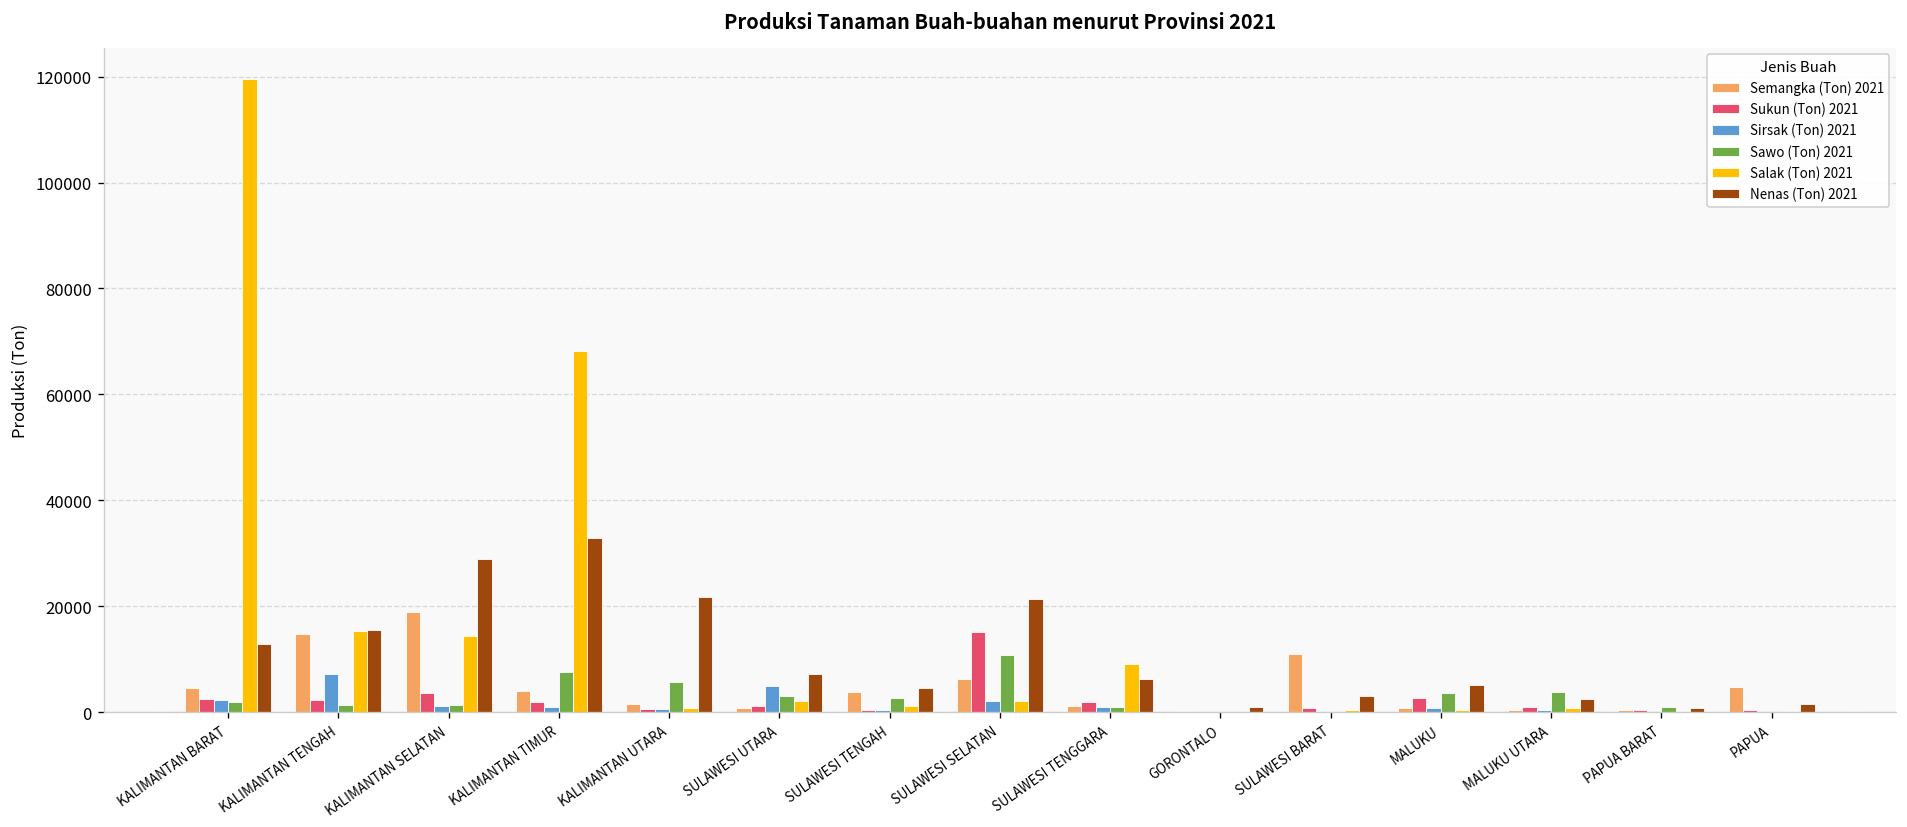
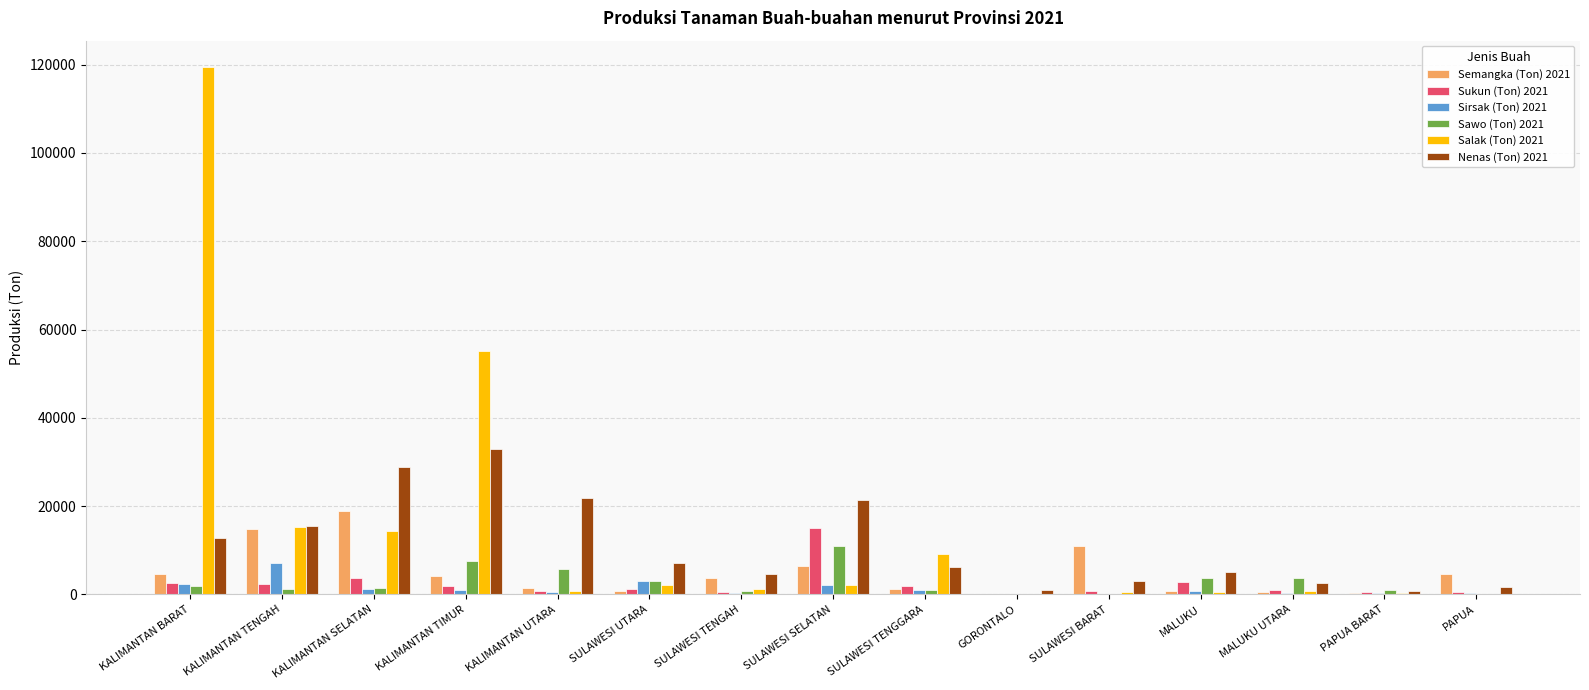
  {
    "Semangka (Ton) 2021": {
      "KALIMANTAN BARAT": 5000,
      "KALIMANTAN TENGAH": 15000,
      "KALIMANTAN SELATAN": 19000,
      "KALIMANTAN TIMUR": 4000,
      "KALIMANTAN UTARA": 1000,
      "SULAWESI UTARA": 1000,
      "SULAWESI TENGAH": 4000,
      "SULAWESI SELATAN": 6000,
      "SULAWESI TENGGARA": 1000,
      "SULAWESI BARAT": 11000,
      "MALUKU": 1000,
      "PAPUA": 5000
    },
    "Sukun (Ton) 2021": {
      "KALIMANTAN BARAT": 3000,
      "KALIMANTAN TENGAH": 2000,
      "KALIMANTAN SELATAN": 4000,
      "KALIMANTAN TIMUR": 2000,
      "KALIMANTAN UTARA": 1000,
      "SULAWESI UTARA": 1000,
      "SULAWESI SELATAN": 15000,
      "SULAWESI TENGGARA": 2000,
      "SULAWESI BARAT": 1000,
      "MALUKU": 3000,
      "MALUKU UTARA": 1000
    },
    "Sirsak (Ton) 2021": {
      "KALIMANTAN BARAT": 2000,
      "KALIMANTAN TENGAH": 7000,
      "KALIMANTAN SELATAN": 1000,
      "KALIMANTAN TIMUR": 1000,
      "KALIMANTAN UTARA": 1000,
-     "SULAWESI UTARA": 5000,
+     "SULAWESI UTARA": 3000,
      "SULAWESI SELATAN": 2000,
      "SULAWESI TENGGARA": 1000,
      "MALUKU": 1000
    },
    "Sawo (Ton) 2021": {
      "KALIMANTAN BARAT": 2000,
      "KALIMANTAN TENGAH": 1000,
      "KALIMANTAN SELATAN": 1000,
      "KALIMANTAN TIMUR": 8000,
      "KALIMANTAN UTARA": 6000,
      "SULAWESI UTARA": 3000,
-     "SULAWESI TENGAH": 3000,
+     "SULAWESI TENGAH": 1000,
      "SULAWESI SELATAN": 11000,
      "SULAWESI TENGGARA": 1000,
      "MALUKU": 4000,
      "MALUKU UTARA": 4000,
      "PAPUA BARAT": 1000
    },
    "Salak (Ton) 2021": {
      "KALIMANTAN BARAT": 119000,
      "KALIMANTAN TENGAH": 15000,
      "KALIMANTAN SELATAN": 14000,
-     "KALIMANTAN TIMUR": 68000,
+     "KALIMANTAN TIMUR": 55000,
      "KALIMANTAN UTARA": 1000,
      "SULAWESI UTARA": 2000,
      "SULAWESI TENGAH": 1000,
      "SULAWESI SELATAN": 2000,
      "SULAWESI TENGGARA": 9000,
      "MALUKU UTARA": 1000
    },
    "Nenas (Ton) 2021": {
      "KALIMANTAN BARAT": 13000,
      "KALIMANTAN TENGAH": 16000,
      "KALIMANTAN SELATAN": 29000,
      "KALIMANTAN TIMUR": 33000,
      "KALIMANTAN UTARA": 22000,
      "SULAWESI UTARA": 7000,
      "SULAWESI TENGAH": 5000,
      "SULAWESI SELATAN": 21000,
      "SULAWESI TENGGARA": 6000,
      "GORONTALO": 1000,
      "SULAWESI BARAT": 3000,
      "MALUKU": 5000,
      "MALUKU UTARA": 3000,
      "PAPUA BARAT": 1000,
      "PAPUA": 2000
    }
  }
